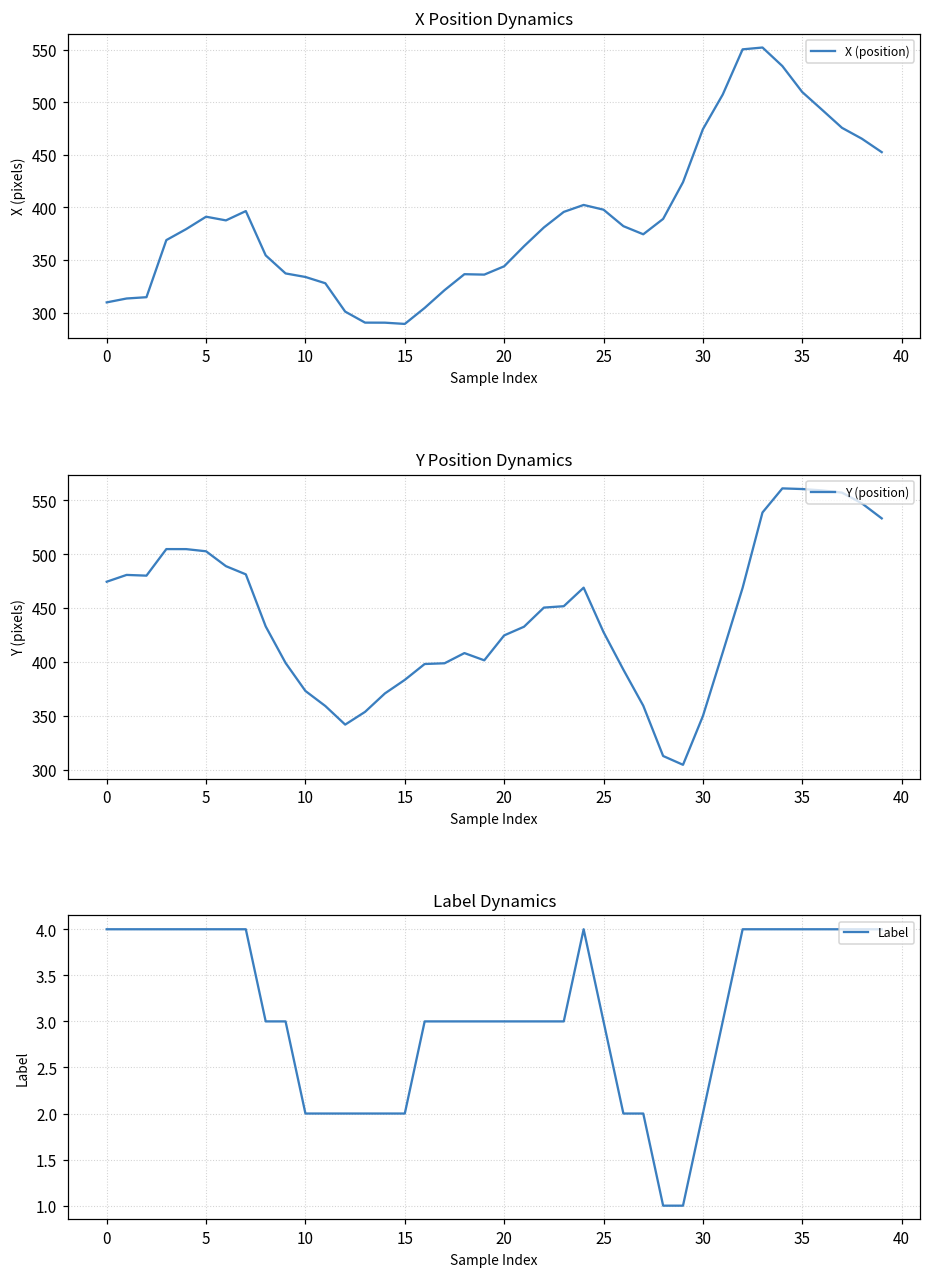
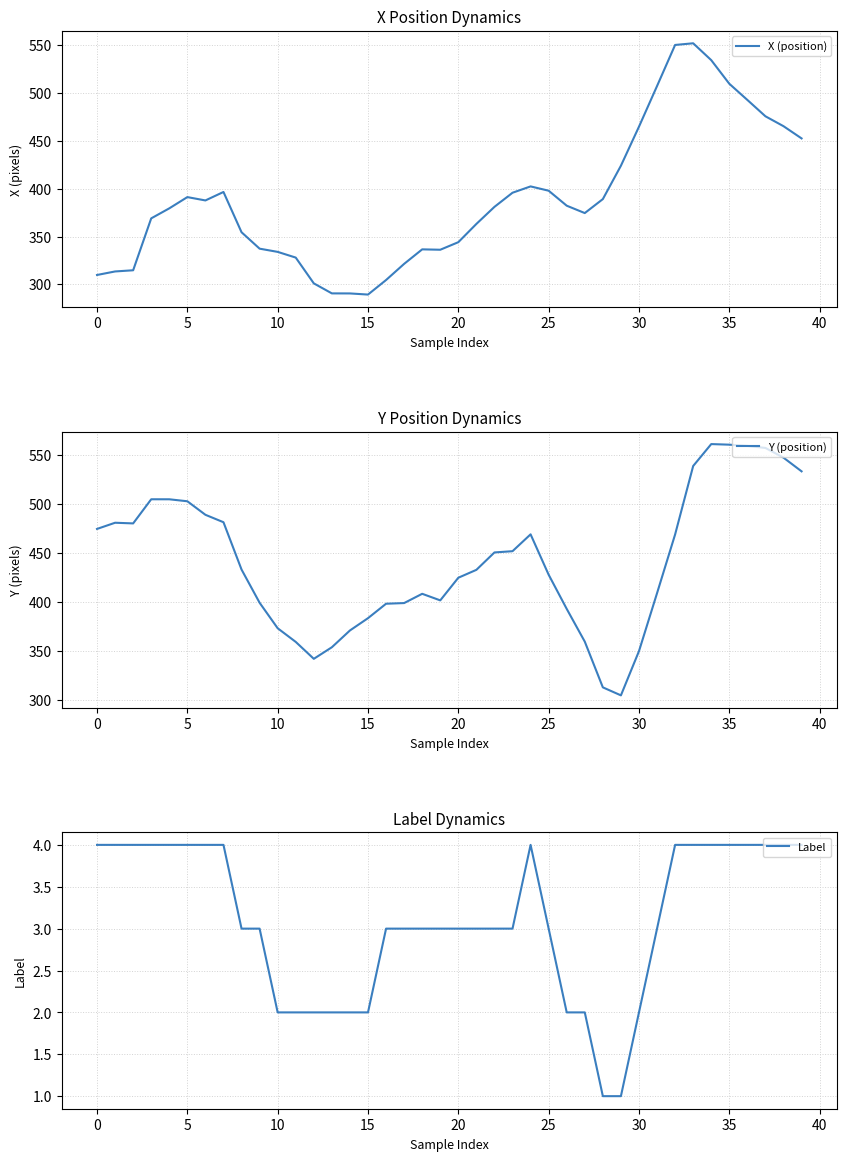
  {
    "X Position Dynamics": {
      "0": 310,
      "5": 390,
      "10": 330,
      "15": 290,
      "20": 340,
      "25": 400,
-     "30": 470,
+     "30": 460,
      "35": 510
    },
    "Y Position Dynamics": {
      "0": 470,
      "5": 500,
      "10": 370,
      "15": 380,
      "20": 420,
      "25": 430,
      "30": 350,
      "35": 560
    },
    "Label Dynamics": {
      "0": 4.0,
      "5": 4.0,
      "10": 2.0,
      "15": 2.0,
      "20": 3.0,
      "25": 3.0,
      "30": 2.0,
      "35": 4.0
    }
  }
